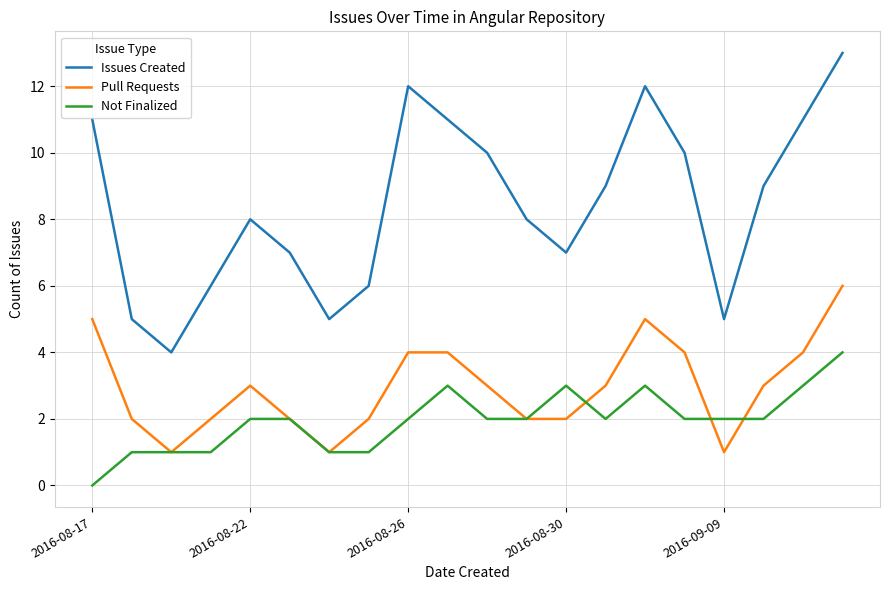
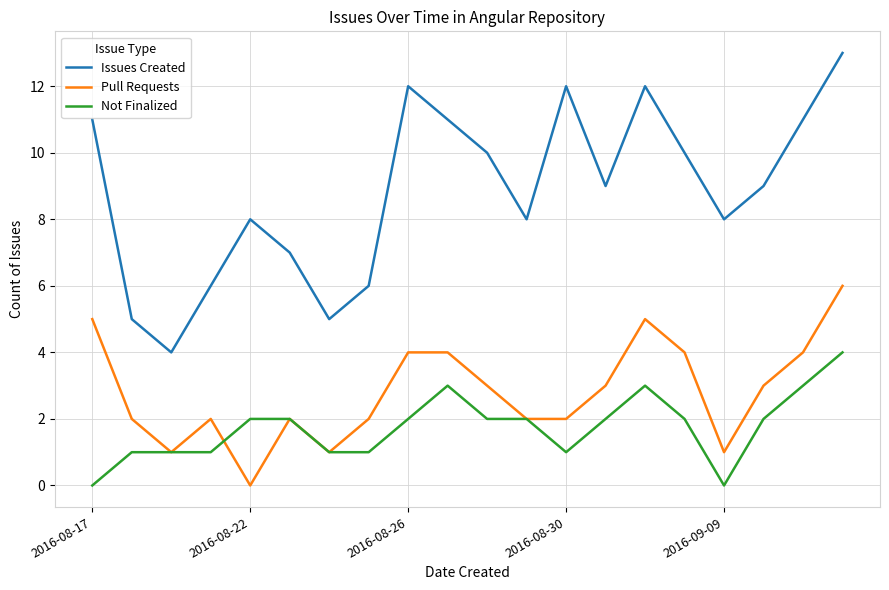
  {
    "Issues Created": {
      "2016-08-17": 11,
      "2016-08-22": 8,
      "2016-08-26": 12,
-     "2016-08-30": 7,
-     "2016-09-09": 5
+     "2016-08-30": 12,
+     "2016-09-09": 8
    },
    "Pull Requests": {
      "2016-08-17": 5,
-     "2016-08-22": 3,
+     "2016-08-22": 0,
      "2016-08-26": 4,
      "2016-08-30": 2,
      "2016-09-09": 1
    },
    "Not Finalized": {
      "2016-08-17": 0,
      "2016-08-22": 2,
      "2016-08-26": 2,
-     "2016-08-30": 3,
-     "2016-09-09": 2
+     "2016-08-30": 1,
+     "2016-09-09": 0
    }
  }
